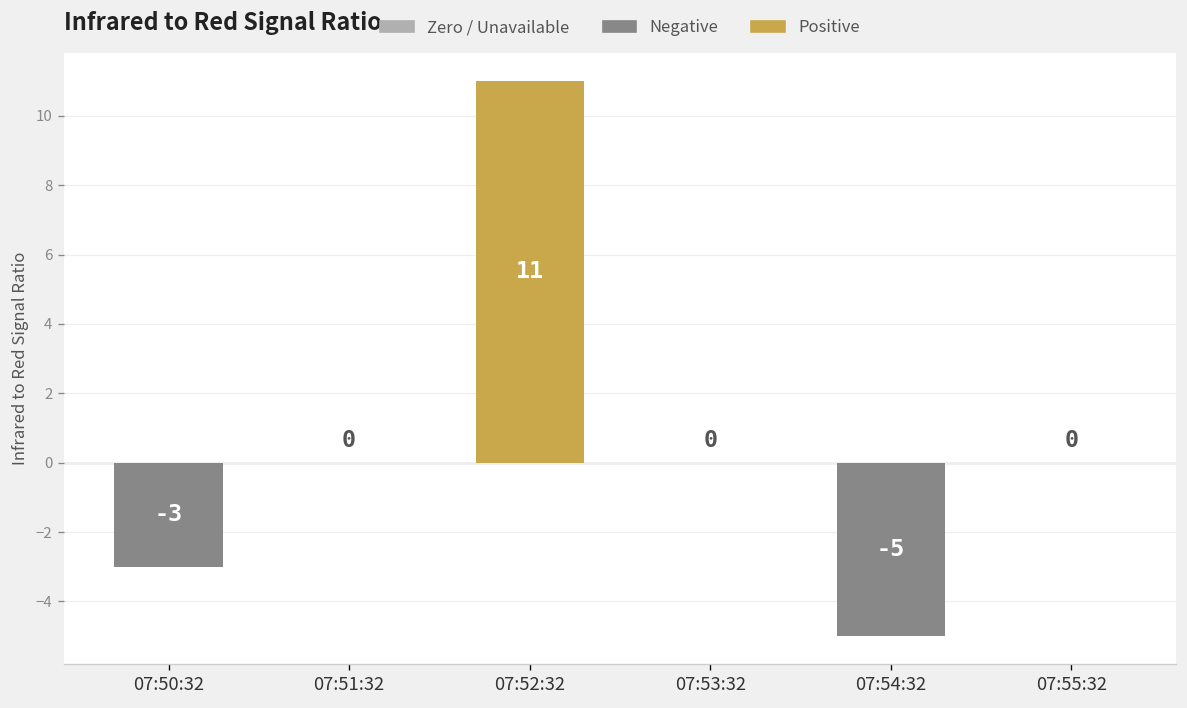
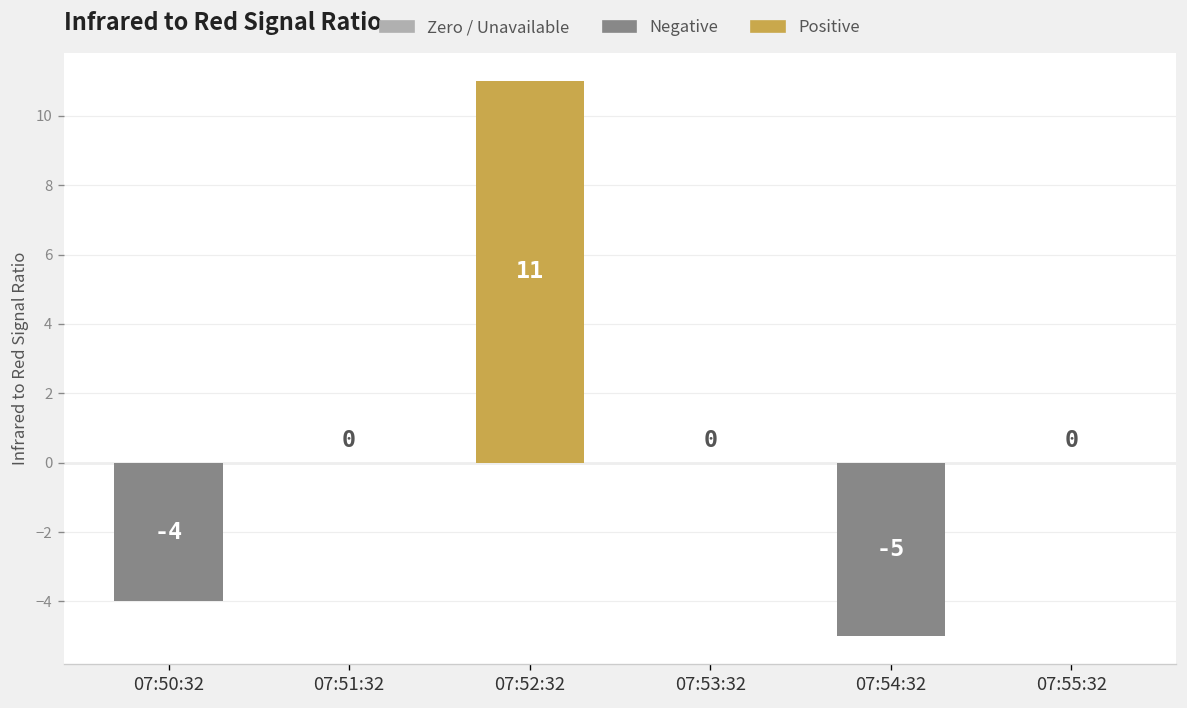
  {
-   "07:50:32": -3,
+   "07:50:32": -4,
    "07:51:32": 0,
    "07:52:32": 11,
    "07:53:32": 0,
    "07:54:32": -5,
    "07:55:32": 0
  }
